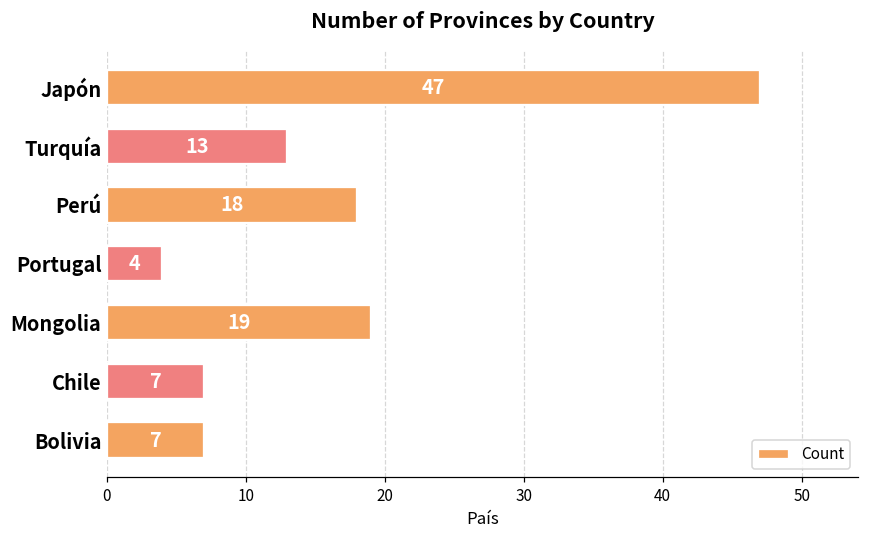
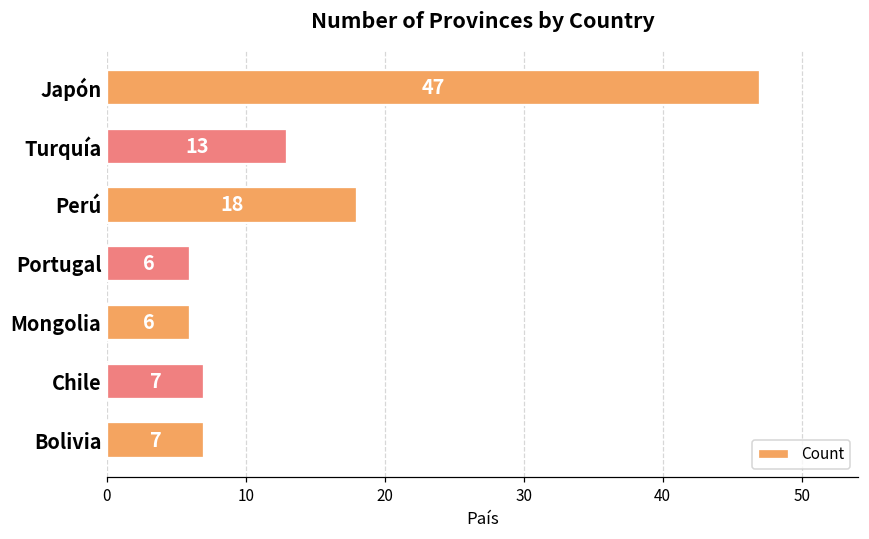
  {
    "Japón": 47,
    "Turquía": 13,
    "Perú": 18,
-   "Portugal": 4,
-   "Mongolia": 19,
+   "Portugal": 6,
+   "Mongolia": 6,
    "Chile": 7,
    "Bolivia": 7
  }
